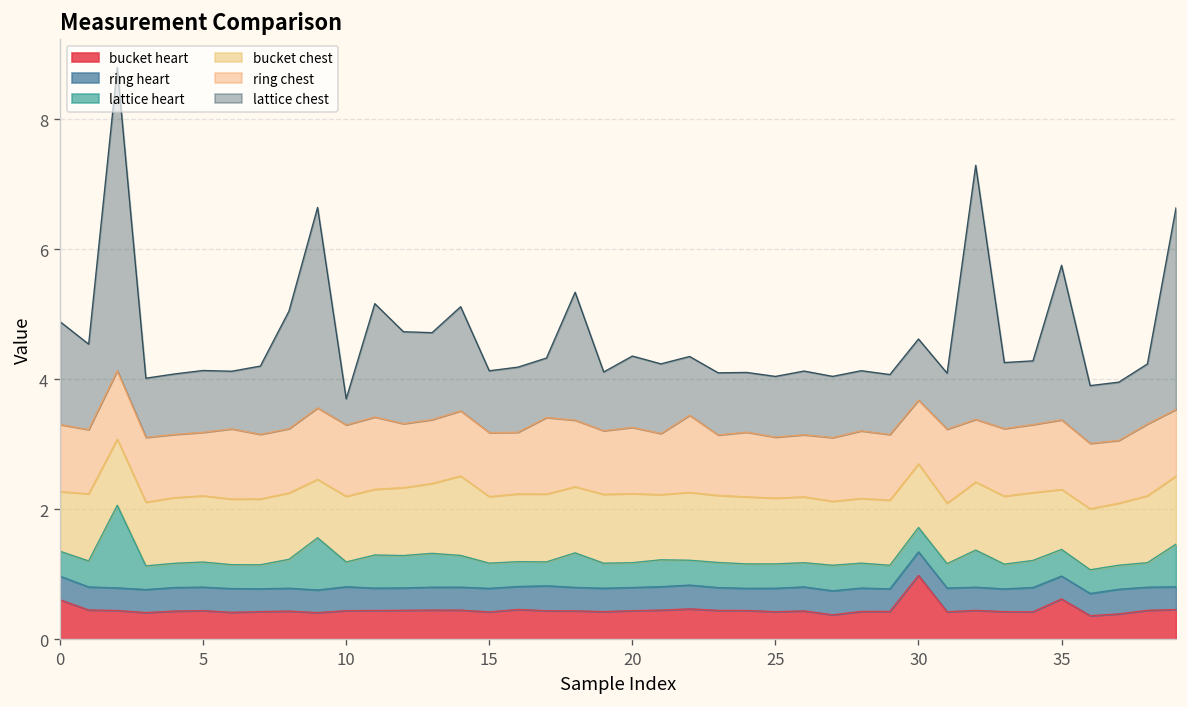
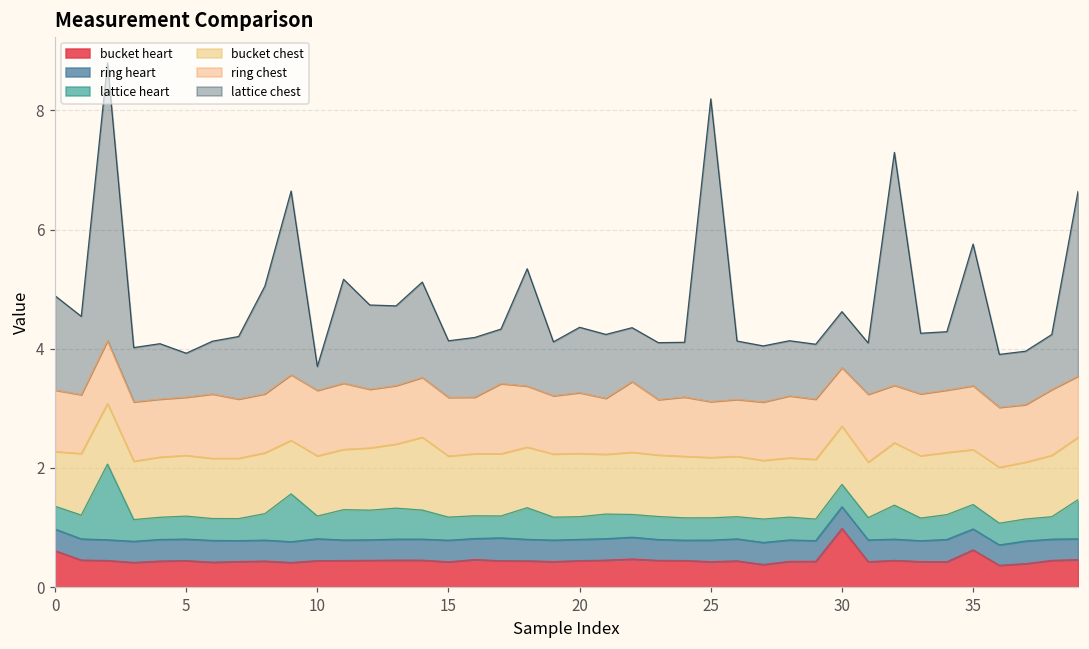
  {
    "bucket heart": {
      "0": 0.6,
      "5": 0.4,
      "10": 0.4,
      "15": 0.4,
      "20": 0.4,
      "25": 0.4,
      "30": 1.0,
      "35": 0.6
    },
    "lattice chest": {
      "0": 1.6,
-     "5": 1.0,
+     "5": 0.7,
      "10": 0.4,
      "15": 1.0,
      "20": 1.1,
-     "25": 0.9,
+     "25": 5.1,
      "30": 0.9,
      "35": 2.4
    }
  }
